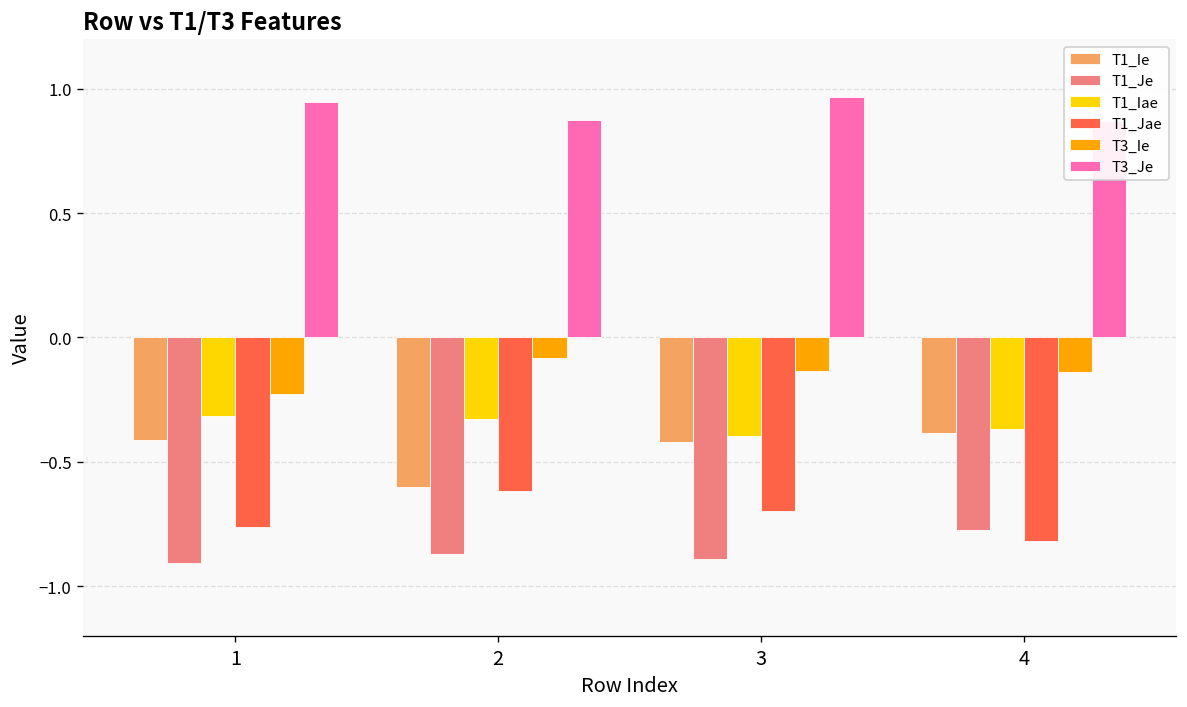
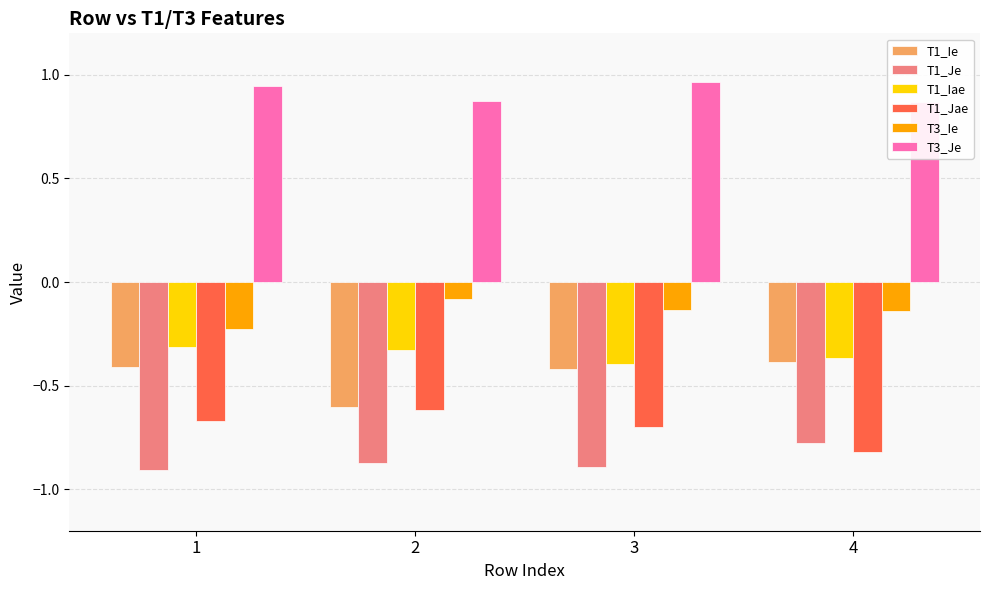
  {
    "T1_Jae": {
-     "1": -0.76,
+     "1": -0.67,
      "2": -0.62,
      "3": -0.70,
      "4": -0.82
    }
  }
